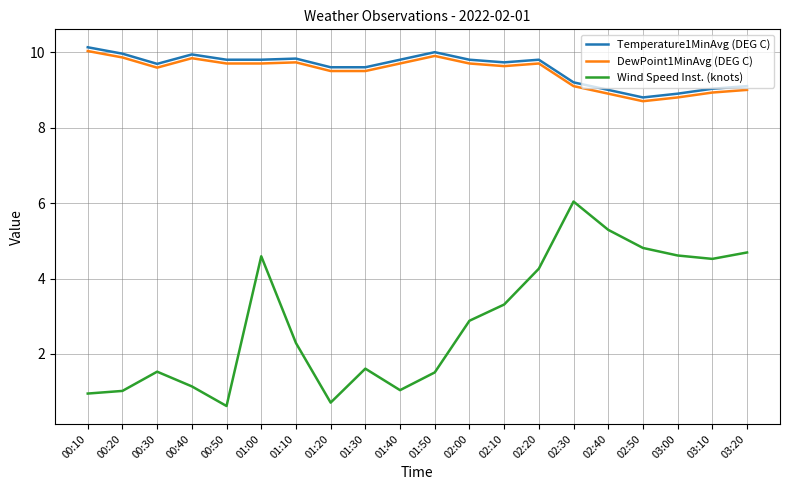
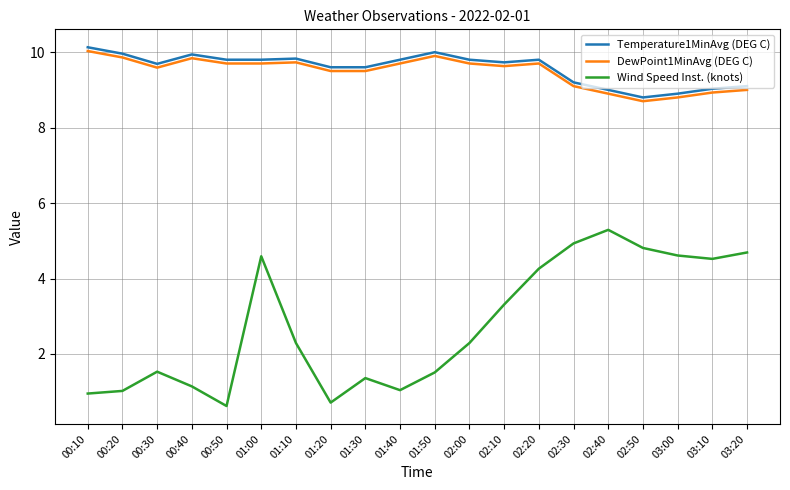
  {
    "Temperature1MinAvg (DEG C)": {
      "00:10": 10.1,
      "00:20": 10.0,
      "00:30": 9.7,
      "00:40": 9.9,
      "00:50": 9.8,
      "01:00": 9.8,
      "01:10": 9.8,
      "01:20": 9.6,
      "01:30": 9.6,
      "01:40": 9.8,
      "01:50": 10.0,
      "02:00": 9.8,
      "02:10": 9.7,
      "02:20": 9.8,
      "02:30": 9.2,
      "02:40": 9.0,
      "02:50": 8.8,
      "03:00": 8.9,
      "03:10": 9.0
    },
    "DewPoint1MinAvg (DEG C)": {
      "00:10": 10.0,
      "00:20": 9.9,
      "00:30": 9.6,
      "00:40": 9.8,
      "00:50": 9.7,
      "01:00": 9.7,
      "01:10": 9.7,
      "01:20": 9.5,
      "01:30": 9.5,
      "01:40": 9.7,
      "01:50": 9.9,
      "02:00": 9.7,
      "02:10": 9.6,
      "02:20": 9.7,
      "02:30": 9.1,
      "02:40": 8.9,
      "02:50": 8.7,
      "03:00": 8.8,
      "03:10": 8.9,
      "03:20": 9.0
    },
    "Wind Speed Inst. (knots)": {
      "00:10": 1.0,
      "00:20": 1.0,
      "00:30": 1.5,
      "00:40": 1.1,
      "00:50": 0.6,
      "01:00": 4.6,
      "01:10": 2.3,
      "01:20": 0.7,
-     "01:30": 1.6,
+     "01:30": 1.4,
      "01:40": 1.0,
      "01:50": 1.5,
-     "02:00": 2.9,
+     "02:00": 2.3,
      "02:10": 3.3,
      "02:20": 4.3,
-     "02:30": 6.0,
+     "02:30": 4.9,
      "02:40": 5.3,
      "02:50": 4.8,
      "03:00": 4.6,
      "03:10": 4.5,
      "03:20": 4.7
    }
  }
